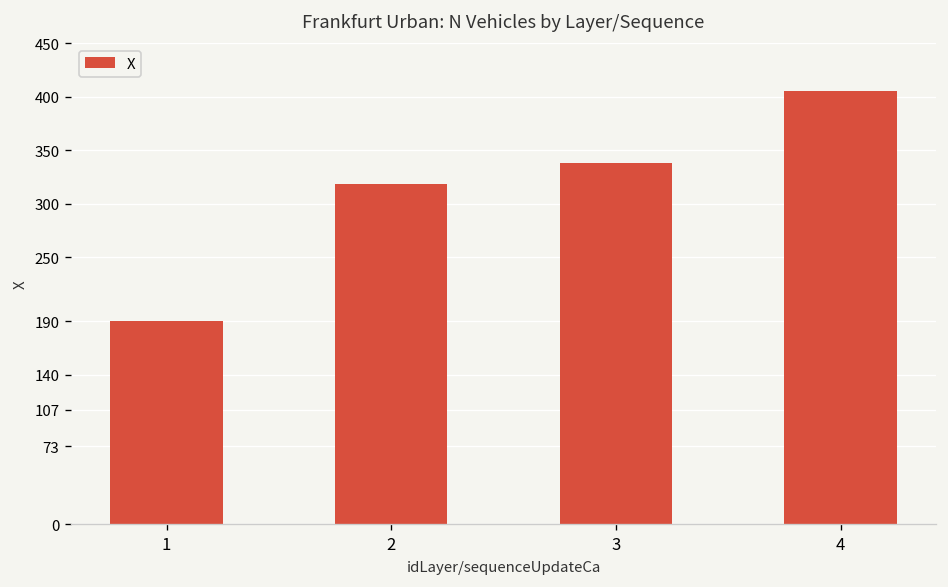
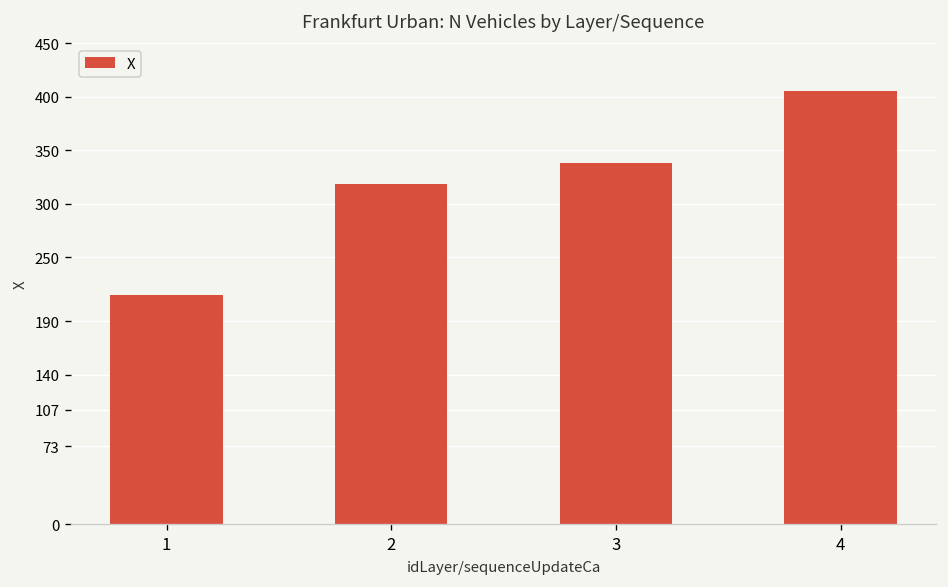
  {
-   "1": 190,
+   "1": 210,
    "2": 320,
    "3": 340,
    "4": 410
  }
